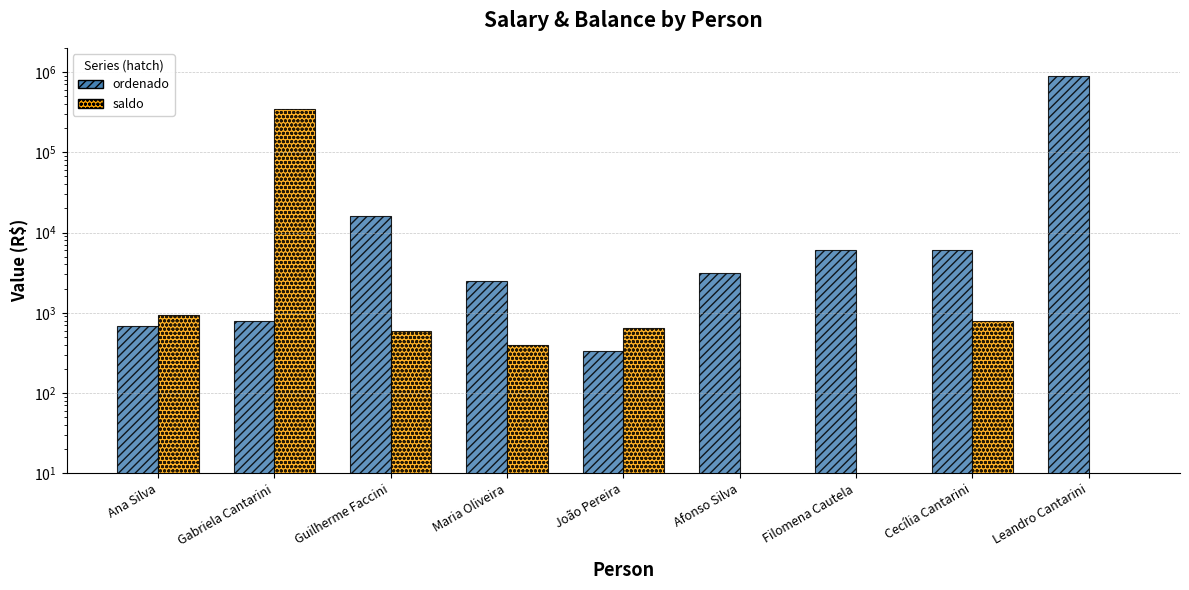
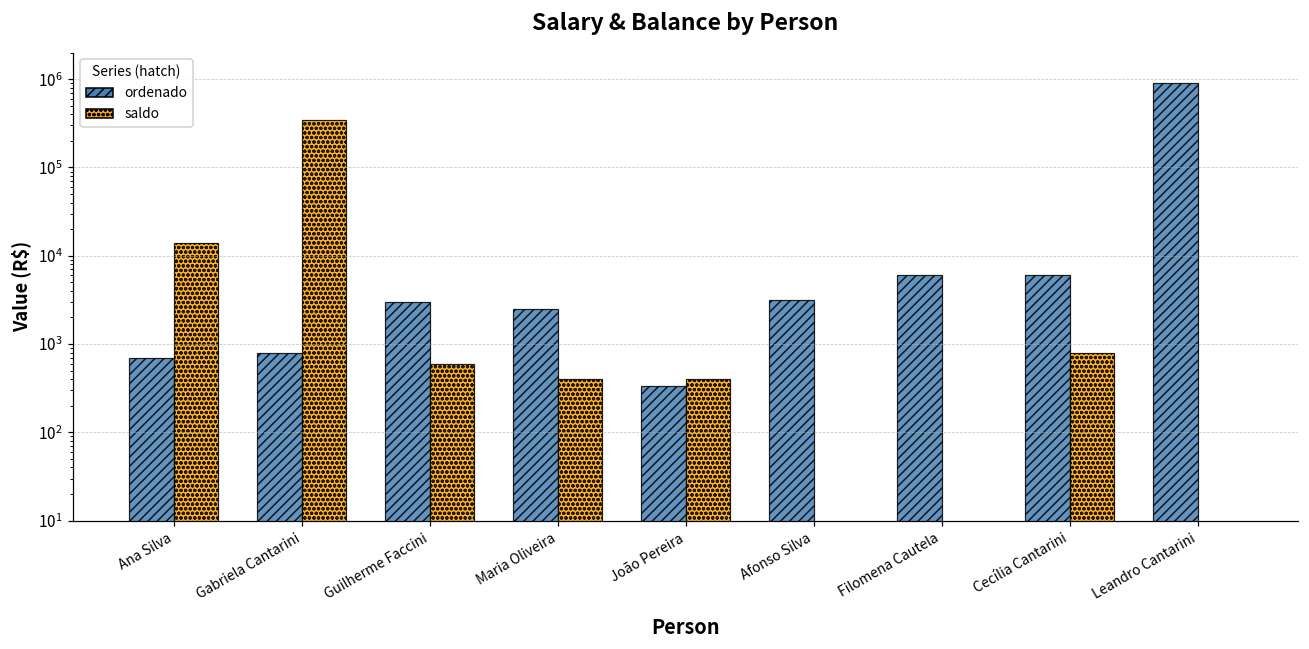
  {
    "ordenado": {
      "Ana Silva": 700,
      "Gabriela Cantarini": 800,
-     "Guilherme Faccini": 16000,
+     "Guilherme Faccini": 3000,
      "Maria Oliveira": 2500,
      "João Pereira": 340,
      "Afonso Silva": 3100,
      "Filomena Cautela": 6000,
      "Cecília Cantarini": 6000,
      "Leandro Cantarini": 900000
    },
    "saldo": {
-     "Ana Silva": 1000,
+     "Ana Silva": 14000,
      "Gabriela Cantarini": 300000,
      "Guilherme Faccini": 600,
      "Maria Oliveira": 400,
-     "João Pereira": 700,
+     "João Pereira": 400,
      "Cecília Cantarini": 800
    }
  }
